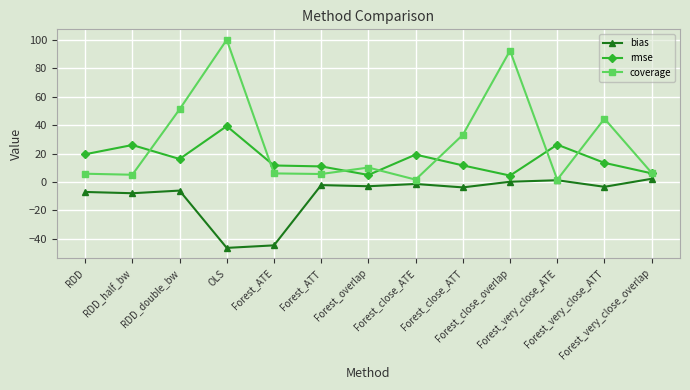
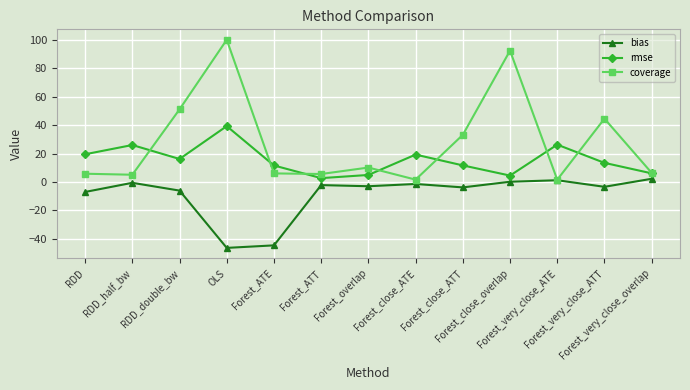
  {
    "bias": {
      "RDD": -7,
-     "RDD_half_bw": -8,
+     "RDD_half_bw": -1,
      "RDD_double_bw": -6,
      "OLS": -46,
      "Forest_ATE": -45,
      "Forest_ATT": -2,
      "Forest_overlap": -3,
      "Forest_close_ATE": -1,
      "Forest_close_ATT": -4,
      "Forest_close_overlap": 0,
      "Forest_very_close_ATT": -3,
      "Forest_very_close_overlap": 2
    },
    "rmse": {
      "RDD": 19,
      "RDD_half_bw": 26,
      "RDD_double_bw": 16,
      "OLS": 39,
      "Forest_ATE": 12,
-     "Forest_ATT": 11,
+     "Forest_ATT": 3,
      "Forest_overlap": 5,
      "Forest_close_ATE": 19,
      "Forest_close_ATT": 12,
      "Forest_close_overlap": 5,
      "Forest_very_close_ATE": 26,
      "Forest_very_close_ATT": 13
    },
    "coverage": {
      "RDD": 6,
      "RDD_half_bw": 5,
      "RDD_double_bw": 51,
      "OLS": 100,
      "Forest_ATE": 6,
      "Forest_ATT": 6,
      "Forest_overlap": 10,
      "Forest_close_ATE": 2,
      "Forest_close_ATT": 33,
      "Forest_close_overlap": 92,
      "Forest_very_close_ATT": 45
    }
  }
